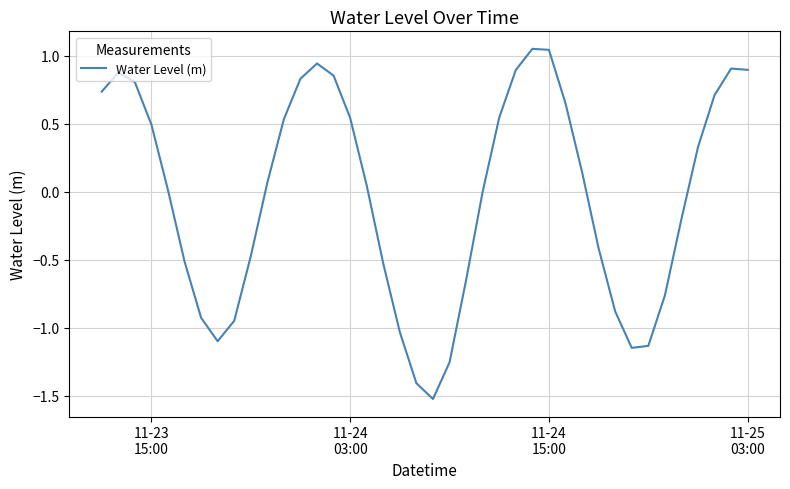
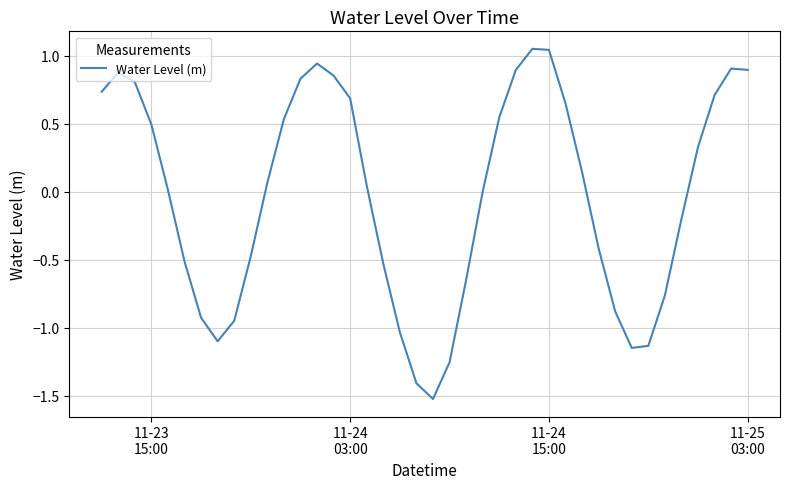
  {
    "11-23 15:00": 0.50,
-   "11-24 03:00": 0.54,
+   "11-24 03:00": 0.69,
    "11-24 15:00": 1.04,
    "11-25 03:00": 0.90
  }
